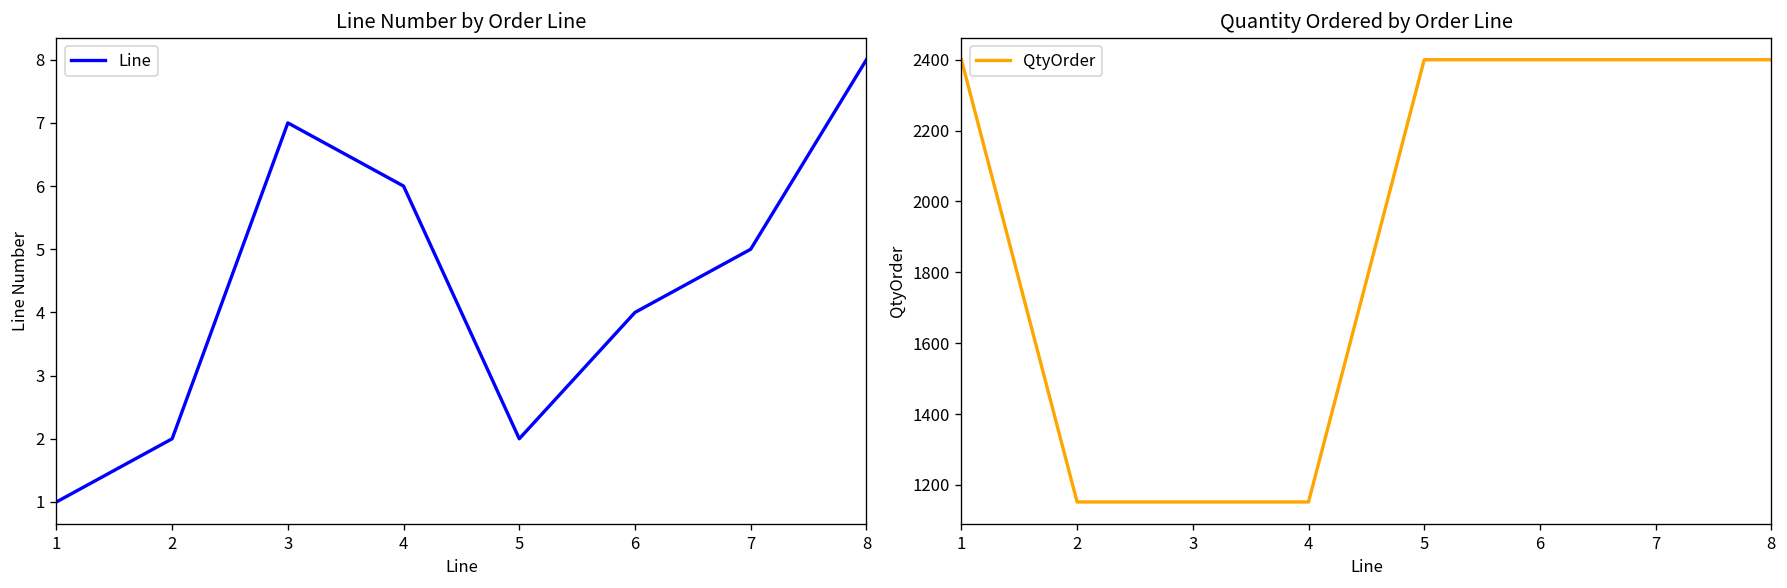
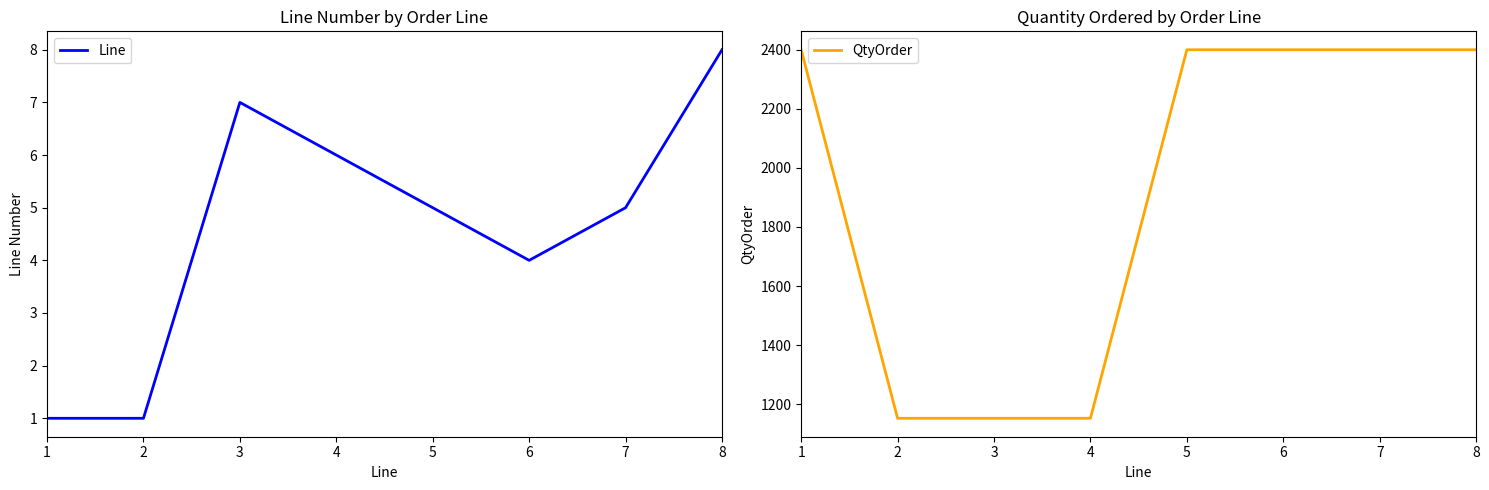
  {
    "Line Number by Order Line": {
      "1": 1,
-     "2": 2,
+     "2": 1,
      "3": 7,
      "4": 6,
-     "5": 2,
+     "5": 5,
      "6": 4,
      "7": 5,
      "8": 8
    },
    "Quantity Ordered by Order Line": {
      "1": 2400,
      "2": 1150,
      "3": 1150,
      "4": 1150,
      "5": 2400,
      "6": 2400,
      "7": 2400,
      "8": 2400
    }
  }
